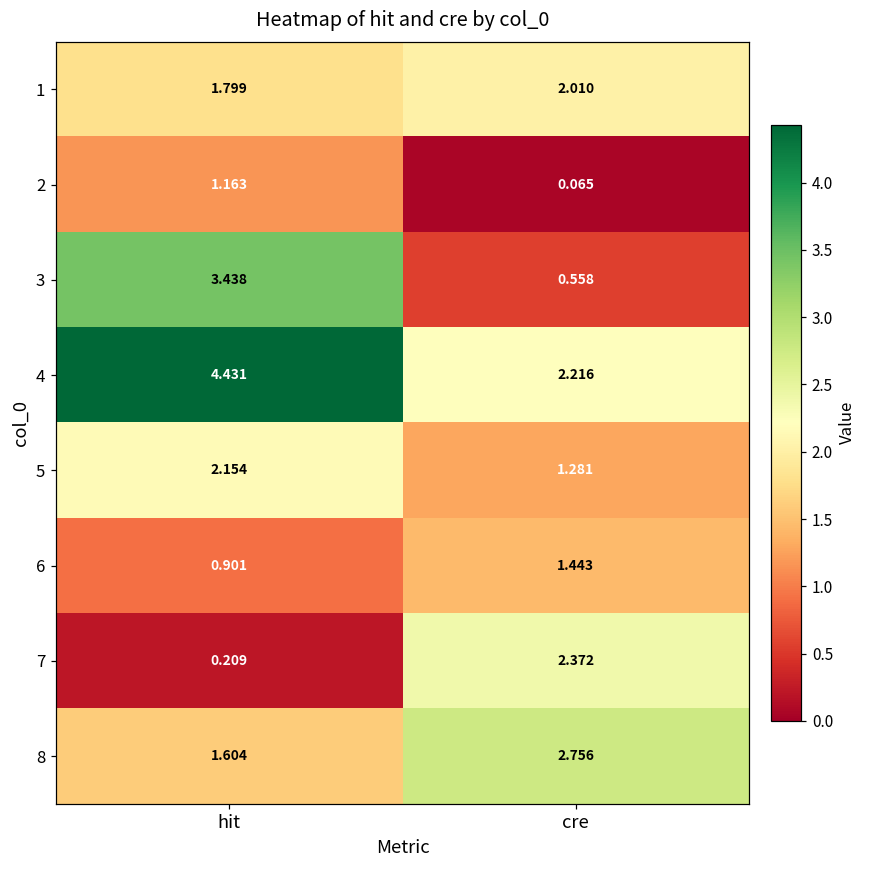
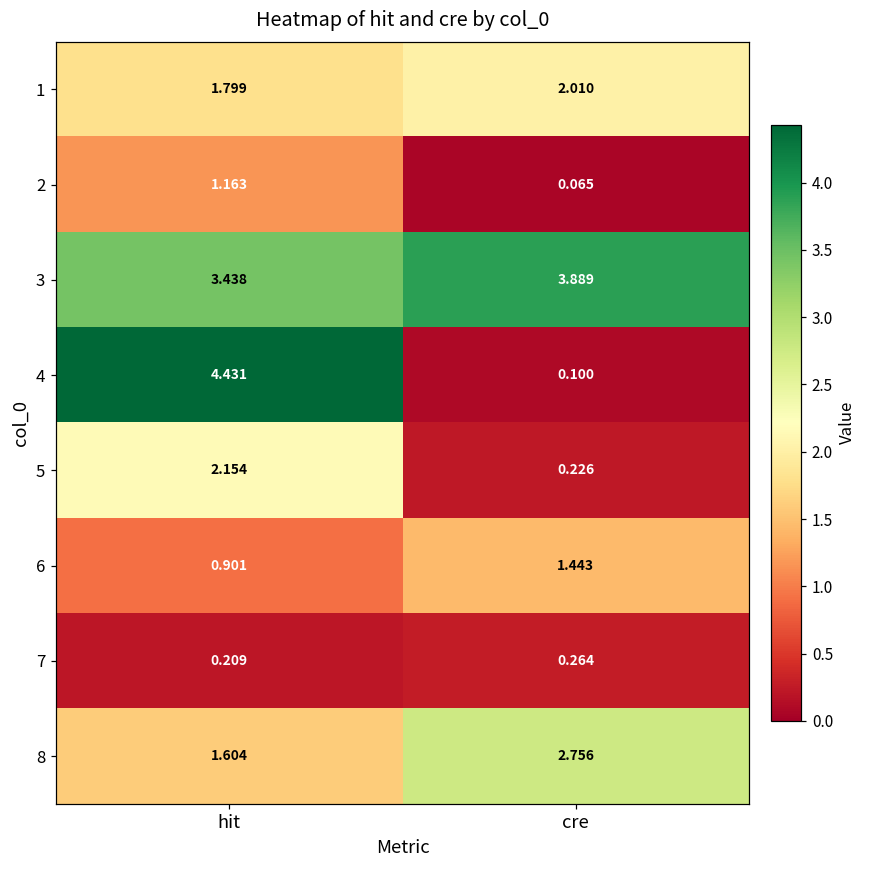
  {
    "1": {
      "hit": 1.799,
      "cre": 2.010
    },
    "2": {
      "hit": 1.163,
      "cre": 0.065
    },
    "3": {
      "hit": 3.438,
-     "cre": 0.558
+     "cre": 3.889
    },
    "4": {
      "hit": 4.431,
-     "cre": 2.216
+     "cre": 0.100
    },
    "5": {
      "hit": 2.154,
-     "cre": 1.281
+     "cre": 0.226
    },
    "6": {
      "hit": 0.901,
      "cre": 1.443
    },
    "7": {
      "hit": 0.209,
-     "cre": 2.372
+     "cre": 0.264
    },
    "8": {
      "hit": 1.604,
      "cre": 2.756
    }
  }
